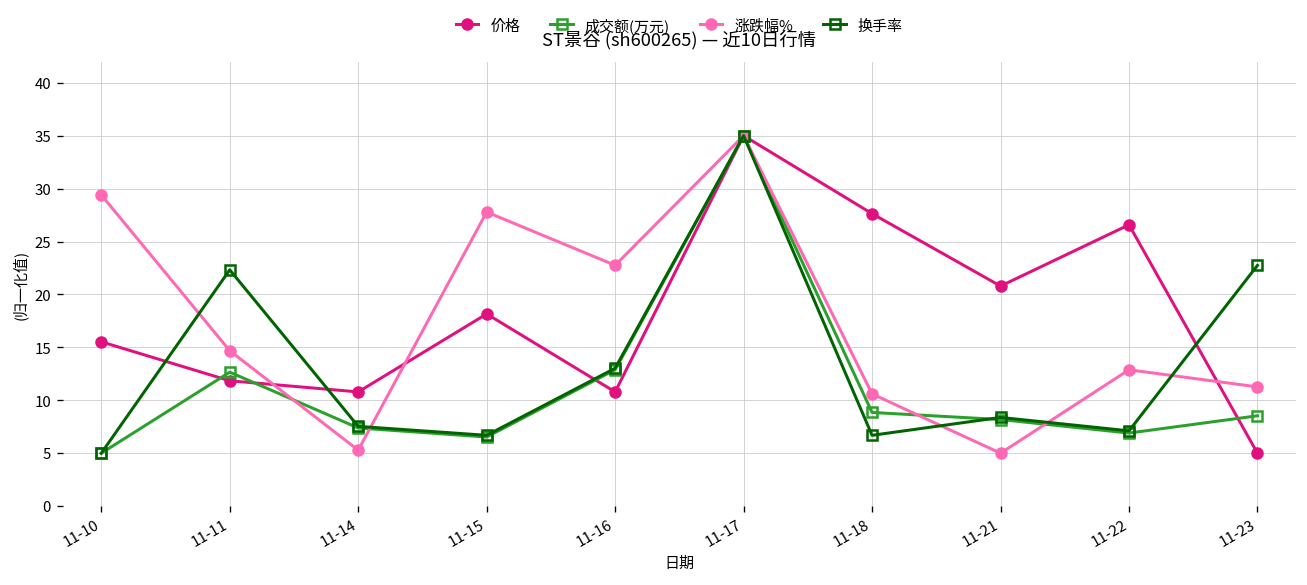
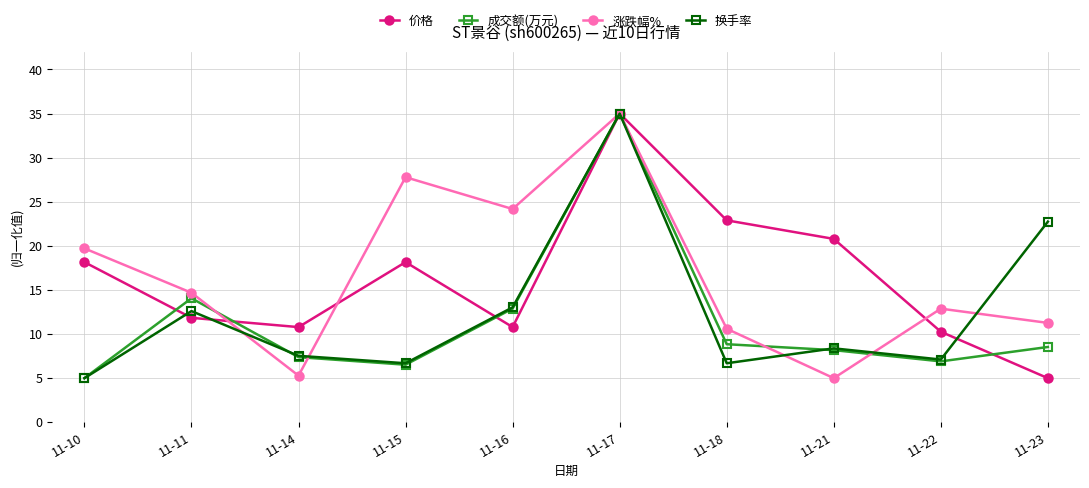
  {
    "价格": {
-     "11-10": 16,
+     "11-10": 18,
      "11-11": 12,
      "11-14": 11,
      "11-15": 18,
      "11-16": 11,
-     "11-18": 28,
+     "11-18": 23,
      "11-21": 21,
-     "11-22": 27,
+     "11-22": 10,
      "11-23": 5
    },
    "成交额(万元)": {
-     "11-11": 13,
+     "11-11": 14,
      "11-18": 9,
      "11-23": 9
    },
    "涨跌幅%": {
-     "11-10": 29,
+     "11-10": 20,
      "11-11": 15,
      "11-14": 5,
      "11-15": 28,
-     "11-16": 23,
+     "11-16": 24,
      "11-18": 11,
      "11-21": 5,
      "11-22": 13,
      "11-23": 11
    },
    "换手率": {
-     "11-11": 22,
+     "11-11": 13,
      "11-18": 7,
      "11-23": 23
    }
  }
